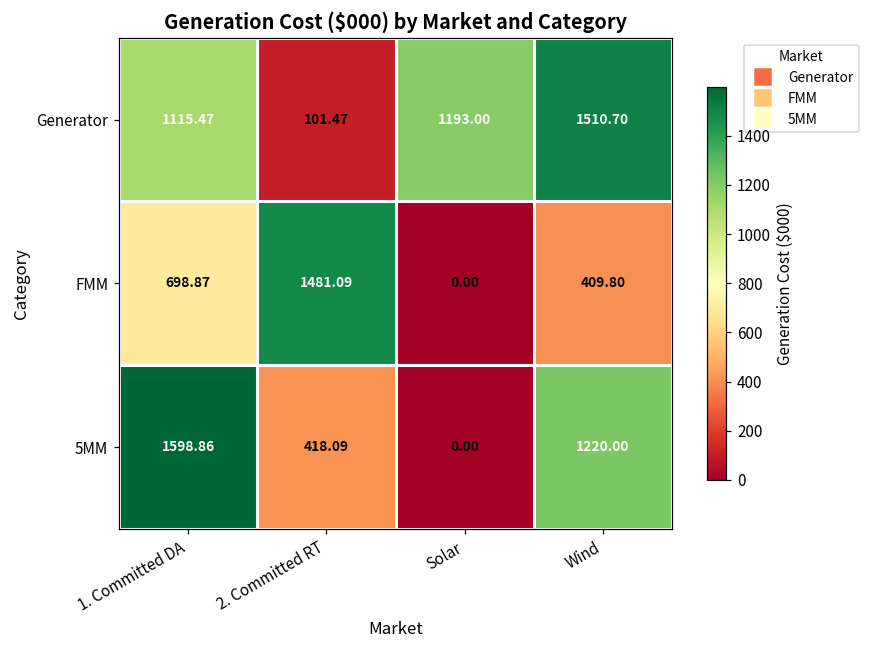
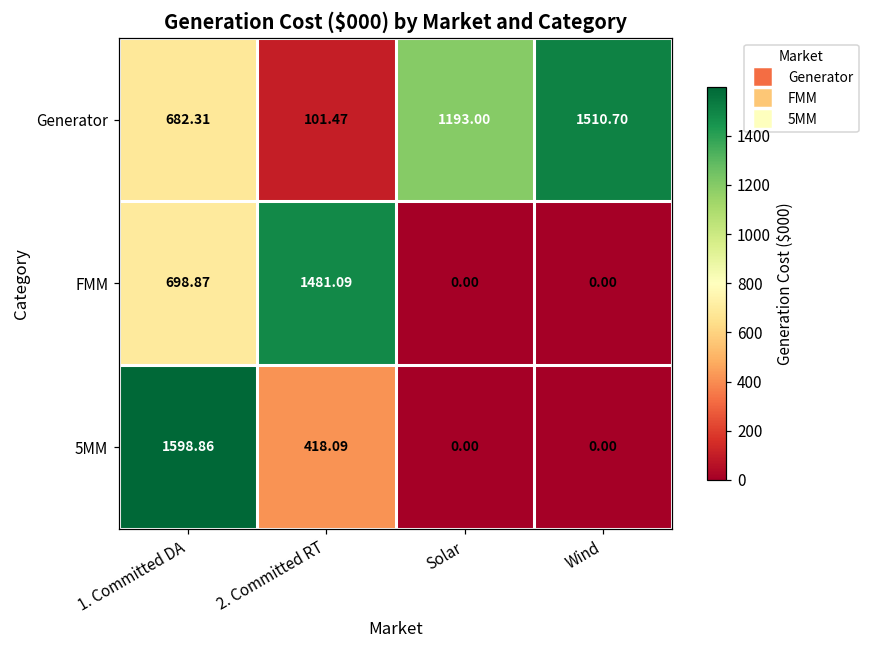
  {
    "Generator": {
-     "1. Committed DA": 1115.47,
+     "1. Committed DA": 682.31,
      "2. Committed RT": 101.47,
      "Solar": 1193.00,
      "Wind": 1510.70
    },
    "FMM": {
      "1. Committed DA": 698.87,
      "2. Committed RT": 1481.09,
      "Solar": 0.00,
-     "Wind": 409.80
+     "Wind": 0.00
    },
    "5MM": {
      "1. Committed DA": 1598.86,
      "2. Committed RT": 418.09,
      "Solar": 0.00,
-     "Wind": 1220.00
+     "Wind": 0.00
    }
  }
